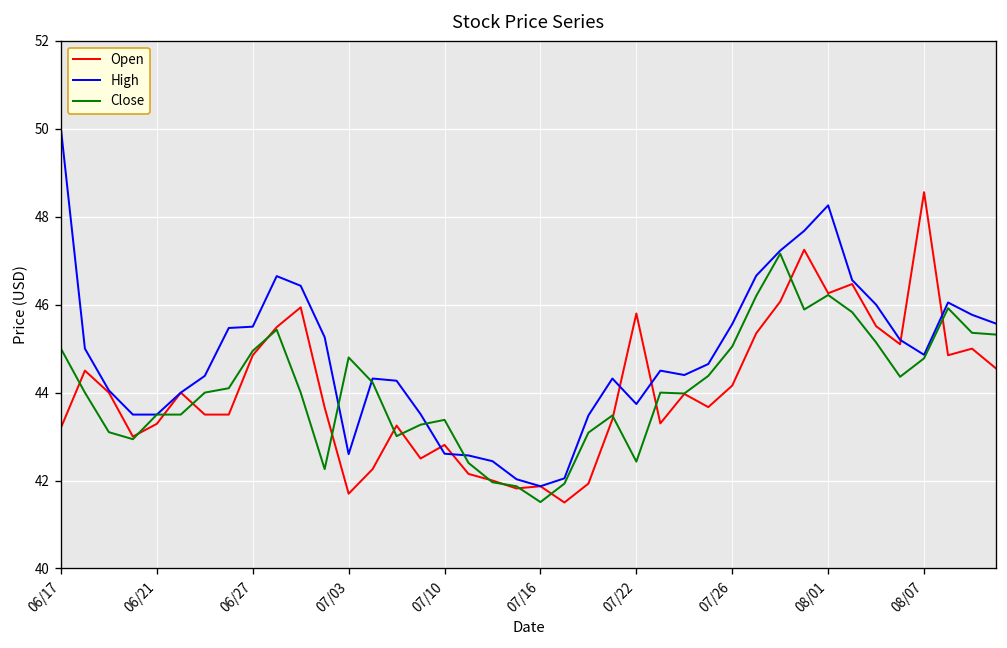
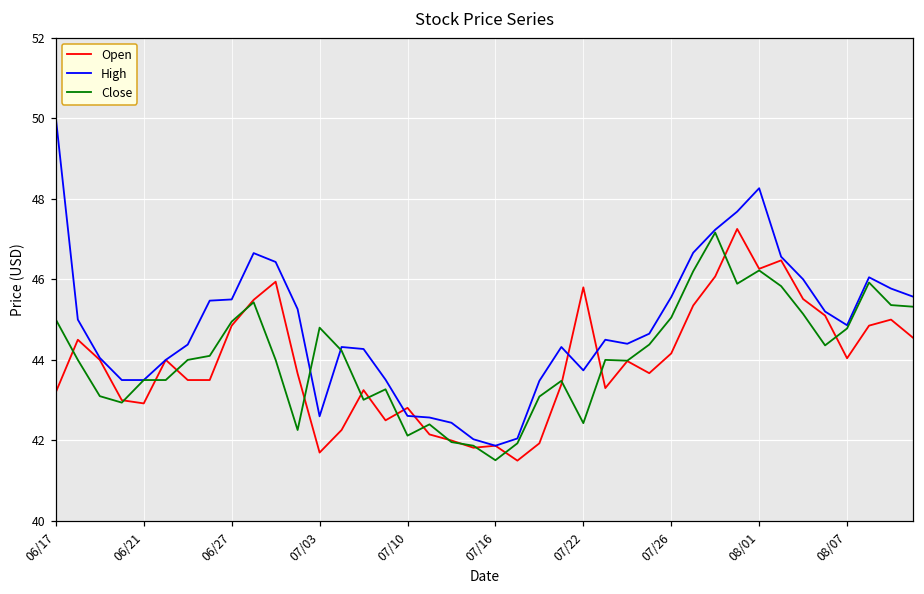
  {
    "Open": {
      "06/17": 43.2,
-     "06/21": 43.3,
+     "06/21": 42.9,
      "06/27": 44.9,
      "07/03": 41.7,
      "07/10": 42.8,
      "07/22": 45.8,
      "07/26": 44.2,
-     "08/07": 48.6
+     "08/07": 44.0
    },
    "High": {
      "06/17": 50.0,
      "06/27": 45.5,
      "07/03": 42.6,
      "07/10": 42.6,
      "07/22": 43.7,
      "07/26": 45.6,
      "08/01": 48.3,
      "08/07": 44.9
    },
    "Close": {
      "06/17": 45.0,
      "06/27": 45.0,
      "07/03": 44.8,
-     "07/10": 43.4,
+     "07/10": 42.1,
      "07/16": 41.5,
      "07/22": 42.4,
      "07/26": 45.1,
      "08/07": 44.8
    }
  }
